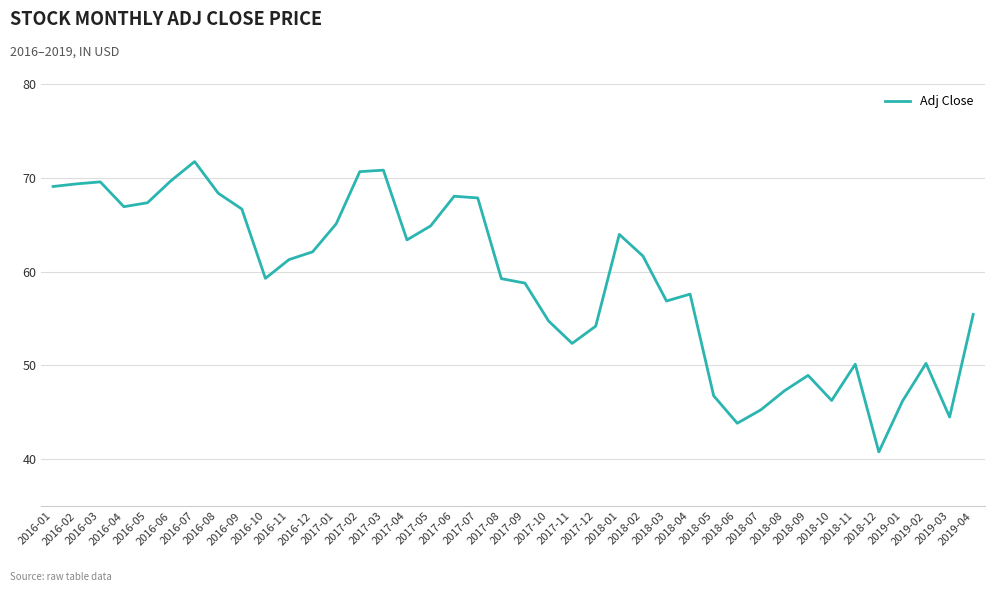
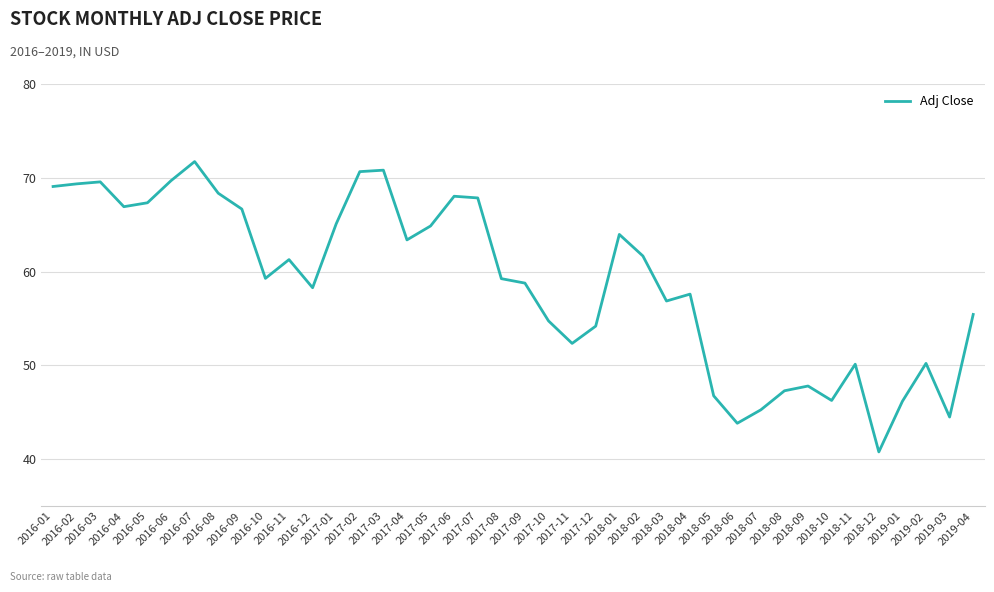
  {
    "2016-01": 69,
    "2016-02": 69,
    "2016-03": 70,
    "2016-04": 67,
    "2016-05": 67,
    "2016-06": 70,
    "2016-07": 72,
    "2016-08": 68,
    "2016-09": 67,
    "2016-10": 59,
    "2016-11": 61,
-   "2016-12": 62,
+   "2016-12": 58,
    "2017-01": 65,
    "2017-02": 71,
    "2017-03": 71,
    "2017-04": 63,
    "2017-05": 65,
    "2017-06": 68,
    "2017-07": 68,
    "2017-08": 59,
    "2017-09": 59,
    "2017-10": 55,
    "2017-11": 52,
    "2017-12": 54,
    "2018-01": 64,
    "2018-02": 62,
    "2018-03": 57,
    "2018-04": 58,
    "2018-05": 47,
    "2018-06": 44,
    "2018-07": 45,
    "2018-08": 47,
-   "2018-09": 49,
+   "2018-09": 48,
    "2018-10": 46,
    "2018-11": 50,
    "2018-12": 41,
    "2019-01": 46,
    "2019-02": 50,
    "2019-03": 44,
    "2019-04": 55
  }
